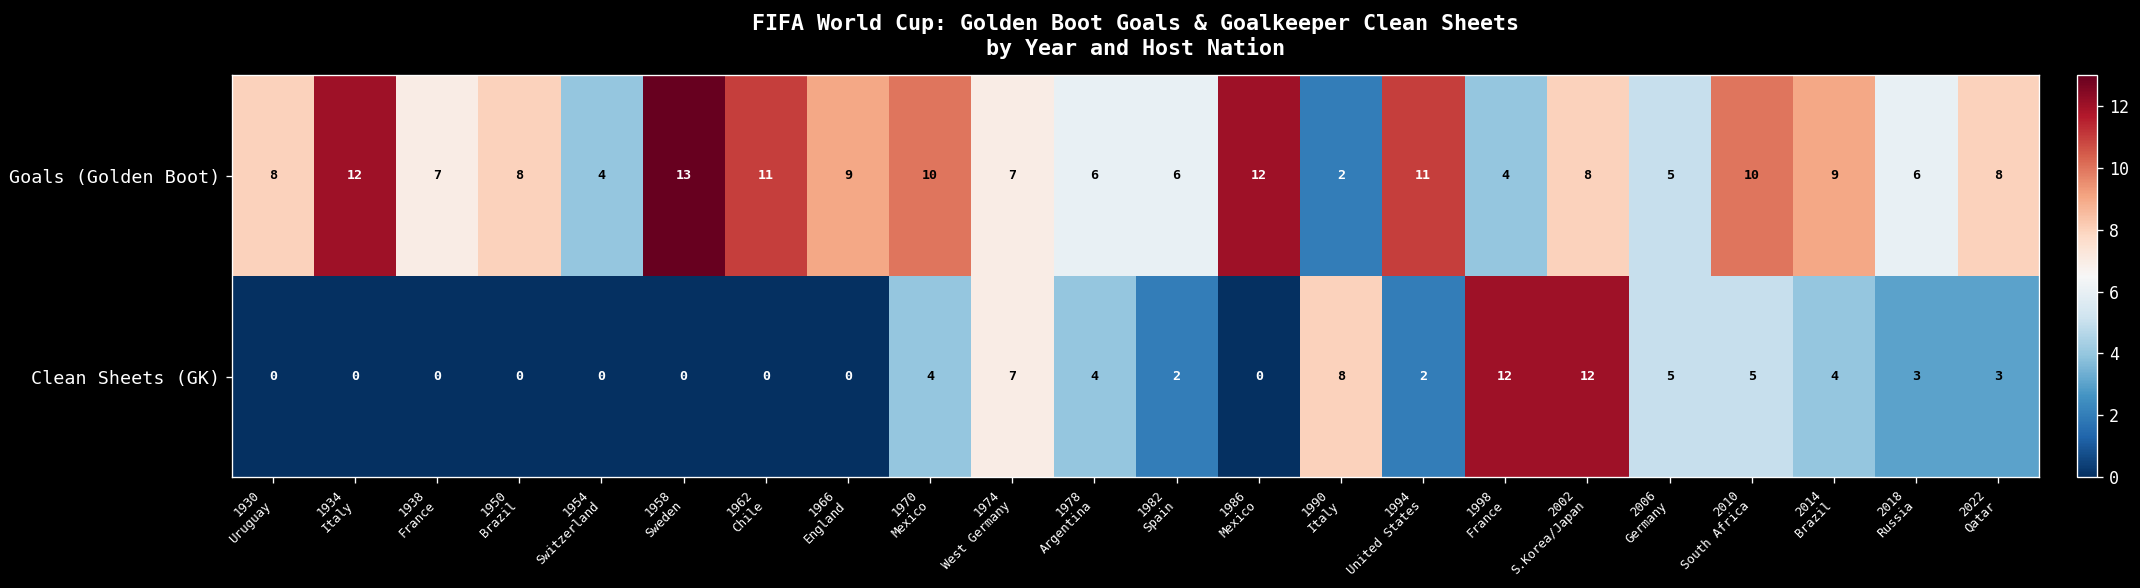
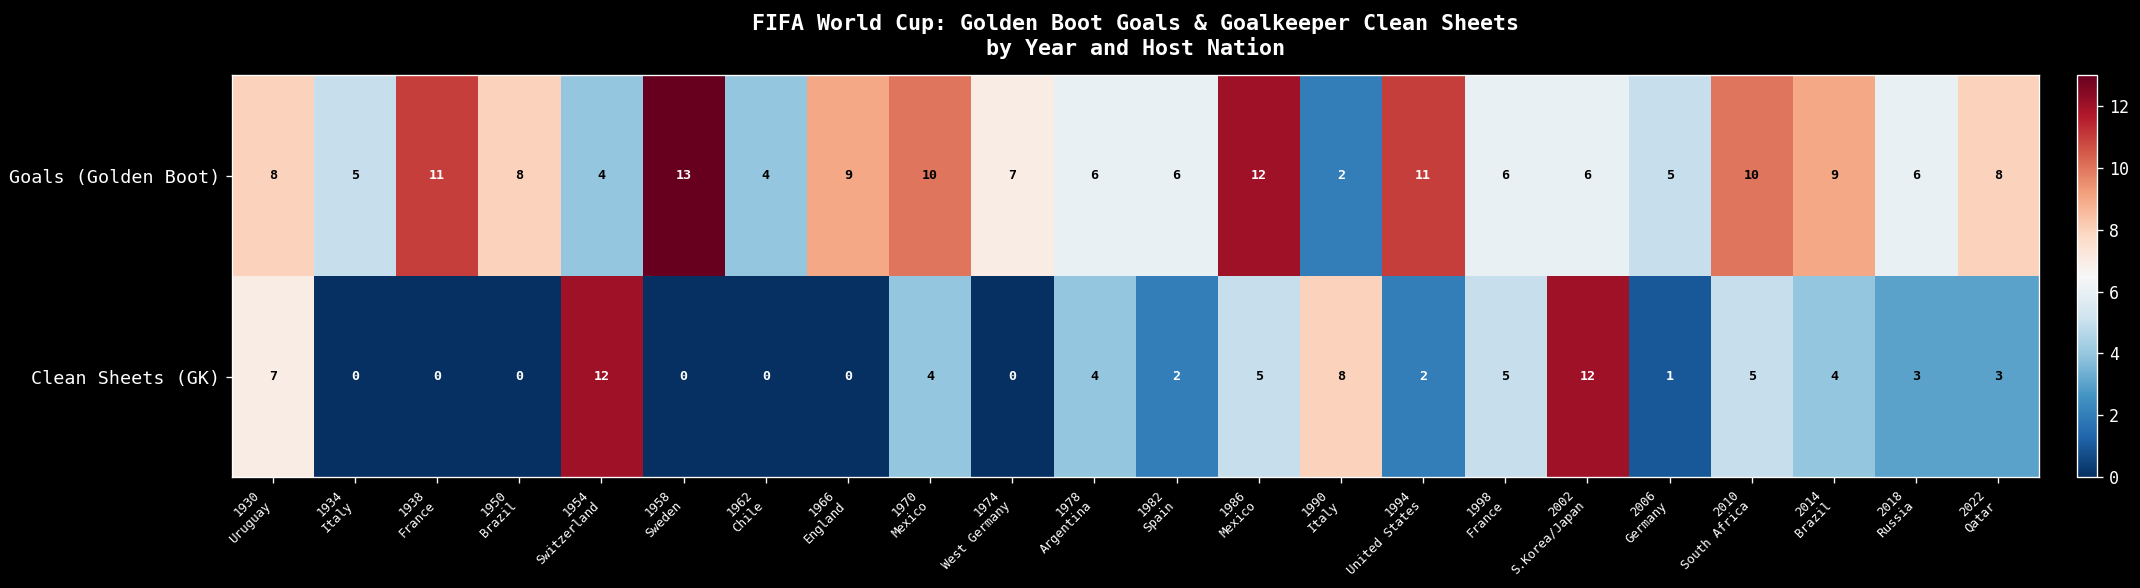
  {
    "Goals (Golden Boot)": {
      "1930 Uruguay": 8,
-     "1934 Italy": 12,
-     "1938 France": 7,
+     "1934 Italy": 5,
+     "1938 France": 11,
      "1950 Brazil": 8,
      "1954 Switzerland": 4,
      "1958 Sweden": 13,
-     "1962 Chile": 11,
+     "1962 Chile": 4,
      "1966 England": 9,
      "1970 Mexico": 10,
      "1974 West Germany": 7,
      "1978 Argentina": 6,
      "1982 Spain": 6,
      "1986 Mexico": 12,
      "1990 Italy": 2,
      "1994 United States": 11,
-     "1998 France": 4,
-     "2002 S.Korea/Japan": 8,
+     "1998 France": 6,
+     "2002 S.Korea/Japan": 6,
      "2006 Germany": 5,
      "2010 South Africa": 10,
      "2014 Brazil": 9,
      "2018 Russia": 6,
      "2022 Qatar": 8
    },
    "Clean Sheets (GK)": {
-     "1930 Uruguay": 0,
+     "1930 Uruguay": 7,
      "1934 Italy": 0,
      "1938 France": 0,
      "1950 Brazil": 0,
-     "1954 Switzerland": 0,
+     "1954 Switzerland": 12,
      "1958 Sweden": 0,
      "1962 Chile": 0,
      "1966 England": 0,
      "1970 Mexico": 4,
-     "1974 West Germany": 7,
+     "1974 West Germany": 0,
      "1978 Argentina": 4,
      "1982 Spain": 2,
-     "1986 Mexico": 0,
+     "1986 Mexico": 5,
      "1990 Italy": 8,
      "1994 United States": 2,
-     "1998 France": 12,
+     "1998 France": 5,
      "2002 S.Korea/Japan": 12,
-     "2006 Germany": 5,
+     "2006 Germany": 1,
      "2010 South Africa": 5,
      "2014 Brazil": 4,
      "2018 Russia": 3,
      "2022 Qatar": 3
    }
  }
